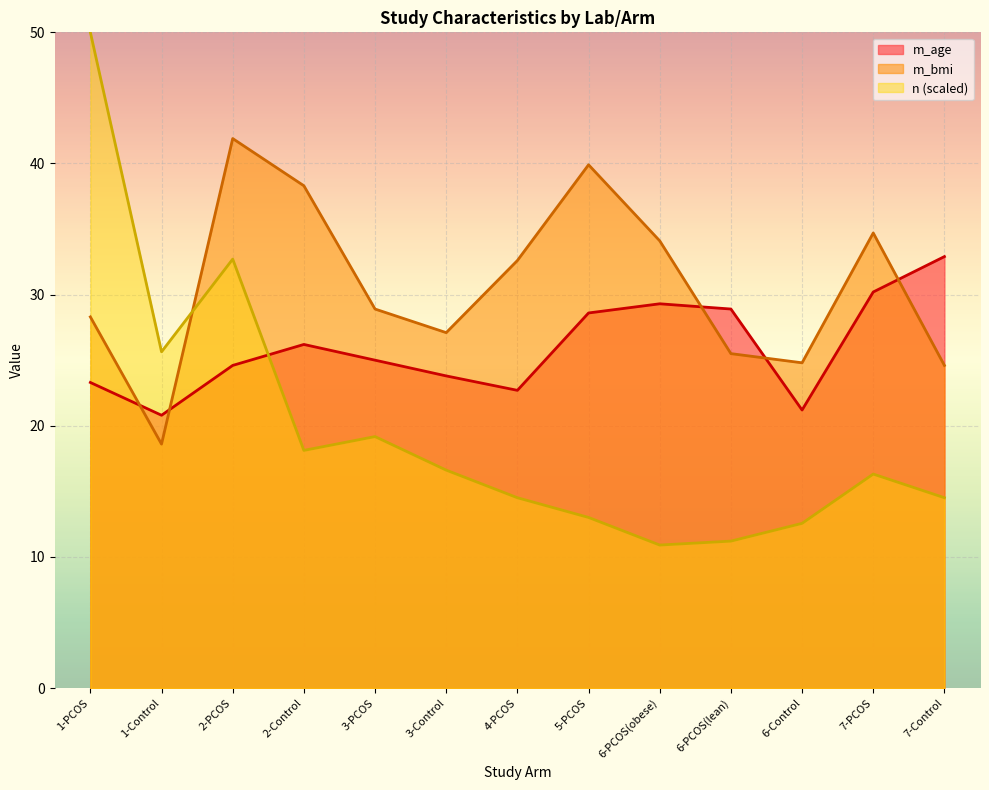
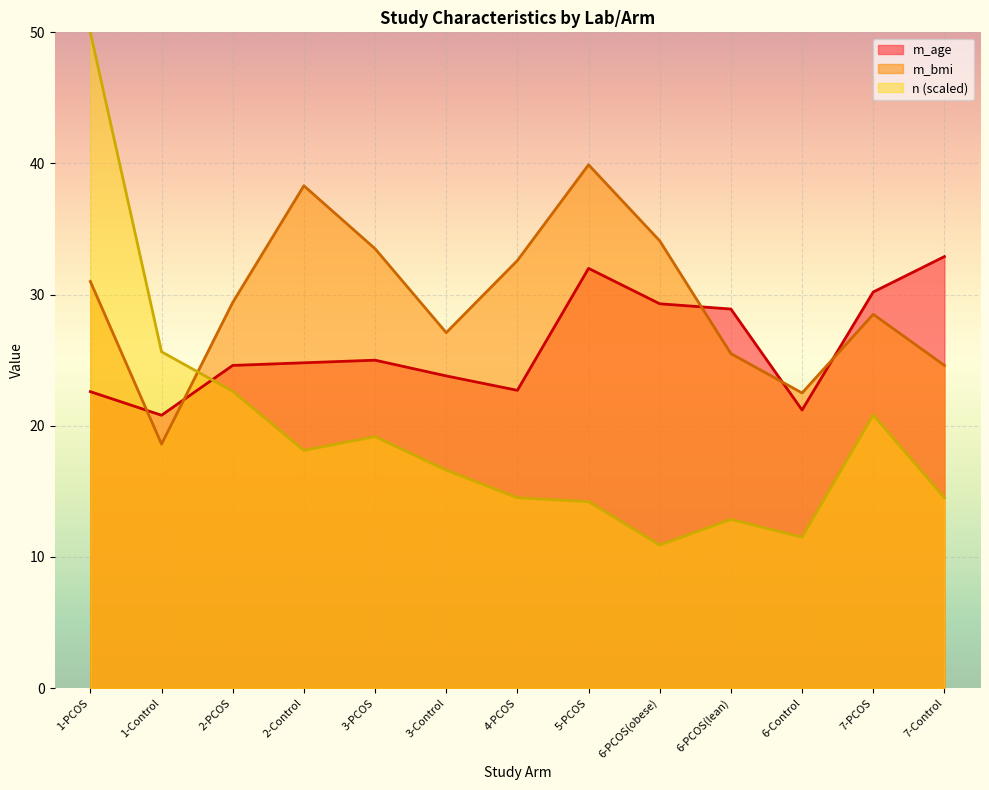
  {
    "m_age": {
-     "1-PCOS": 23.3,
+     "1-PCOS": 22.6,
      "1-Control": 20.8,
      "2-PCOS": 24.6,
-     "2-Control": 26.2,
+     "2-Control": 24.8,
      "3-PCOS": 25.0,
      "3-Control": 23.8,
      "4-PCOS": 22.7,
-     "5-PCOS": 28.6,
+     "5-PCOS": 32.0,
      "6-PCOS(obese)": 29.3,
      "6-PCOS(lean)": 28.9,
      "6-Control": 21.2,
      "7-PCOS": 30.2,
      "7-Control": 32.9
    },
    "m_bmi": {
-     "1-PCOS": 28.3,
+     "1-PCOS": 31.0,
      "1-Control": 18.6,
-     "2-PCOS": 41.9,
+     "2-PCOS": 29.4,
      "2-Control": 38.3,
-     "3-PCOS": 28.9,
+     "3-PCOS": 33.5,
      "3-Control": 27.1,
      "4-PCOS": 32.6,
      "5-PCOS": 39.9,
      "6-PCOS(obese)": 34.1,
      "6-PCOS(lean)": 25.5,
-     "6-Control": 24.8,
-     "7-PCOS": 34.7,
+     "6-Control": 22.5,
+     "7-PCOS": 28.5,
      "7-Control": 24.6
    },
    "n (scaled)": {
      "1-PCOS": 50.0,
      "1-Control": 25.6,
-     "2-PCOS": 32.7,
+     "2-PCOS": 22.6,
      "2-Control": 18.1,
      "3-PCOS": 19.2,
      "3-Control": 16.6,
      "4-PCOS": 14.5,
-     "5-PCOS": 13.0,
+     "5-PCOS": 14.2,
      "6-PCOS(obese)": 10.9,
-     "6-PCOS(lean)": 11.2,
-     "6-Control": 12.6,
-     "7-PCOS": 16.3,
+     "6-PCOS(lean)": 12.9,
+     "6-Control": 11.5,
+     "7-PCOS": 20.8,
      "7-Control": 14.5
    }
  }
